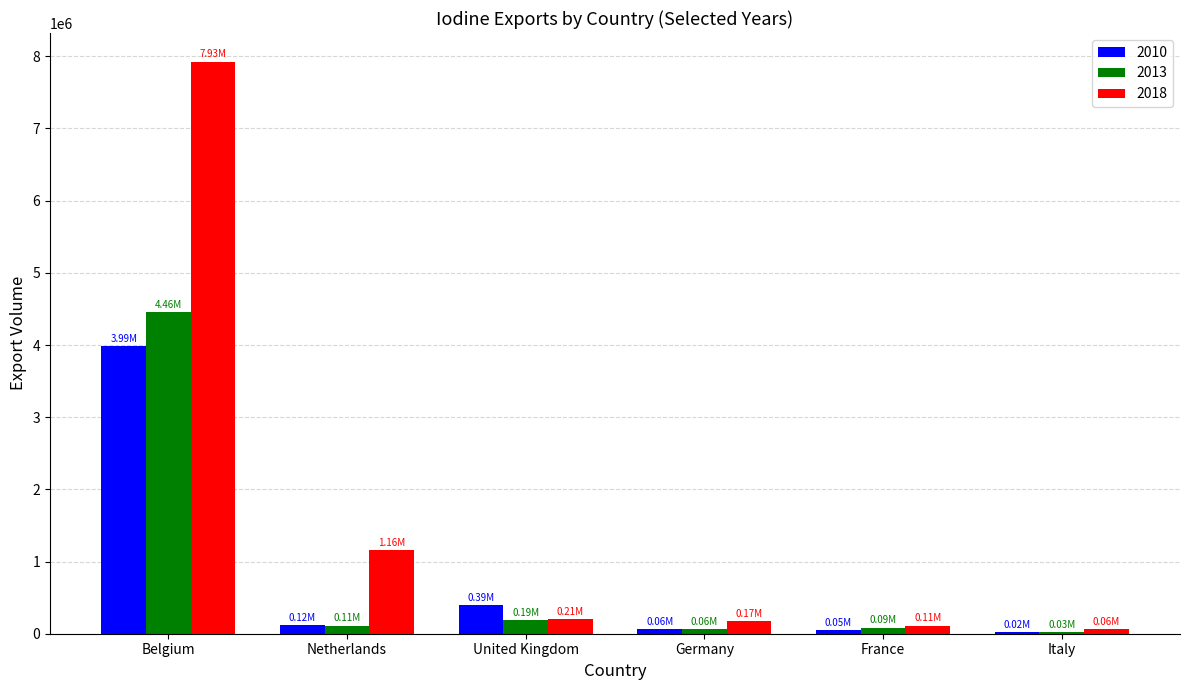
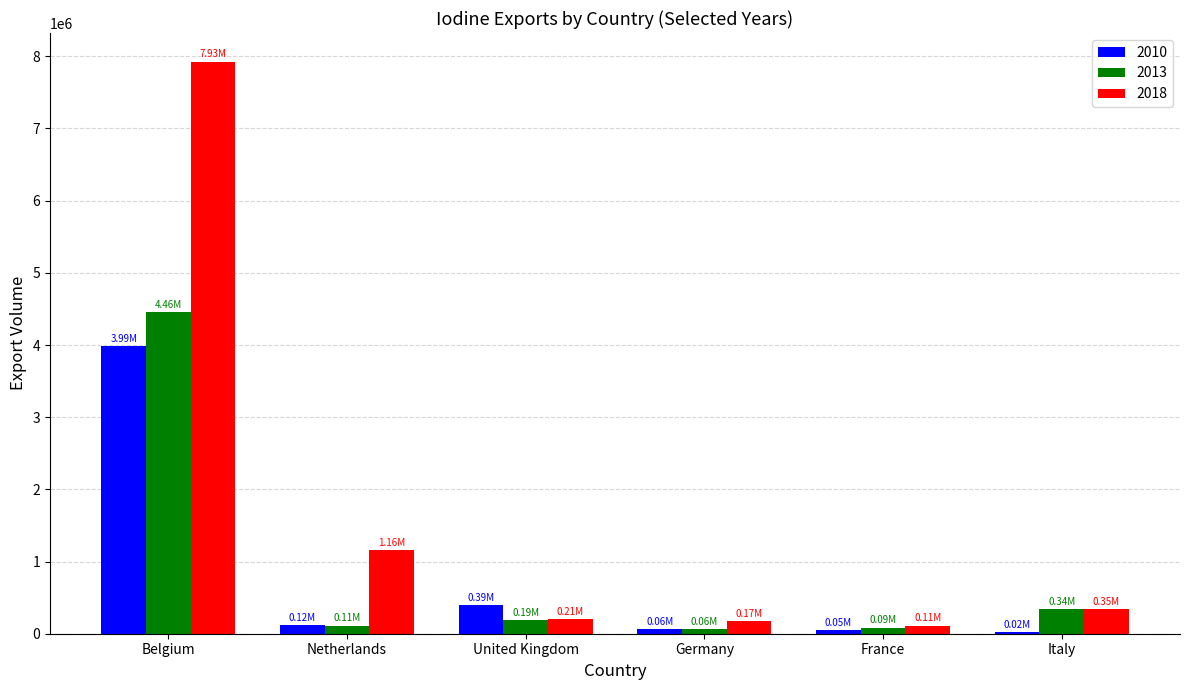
  {
    "2010": {
      "Belgium": "3.99M",
      "Netherlands": "0.12M",
      "United Kingdom": "0.39M",
      "Germany": "0.06M",
      "France": "0.05M",
      "Italy": "0.02M"
    },
    "2013": {
      "Belgium": "4.46M",
      "Netherlands": "0.11M",
      "United Kingdom": "0.19M",
      "Germany": "0.06M",
      "France": "0.09M",
-     "Italy": "0.03M"
+     "Italy": "0.34M"
    },
    "2018": {
      "Belgium": "7.93M",
      "Netherlands": "1.16M",
      "United Kingdom": "0.21M",
      "Germany": "0.17M",
      "France": "0.11M",
-     "Italy": "0.06M"
+     "Italy": "0.35M"
    }
  }
